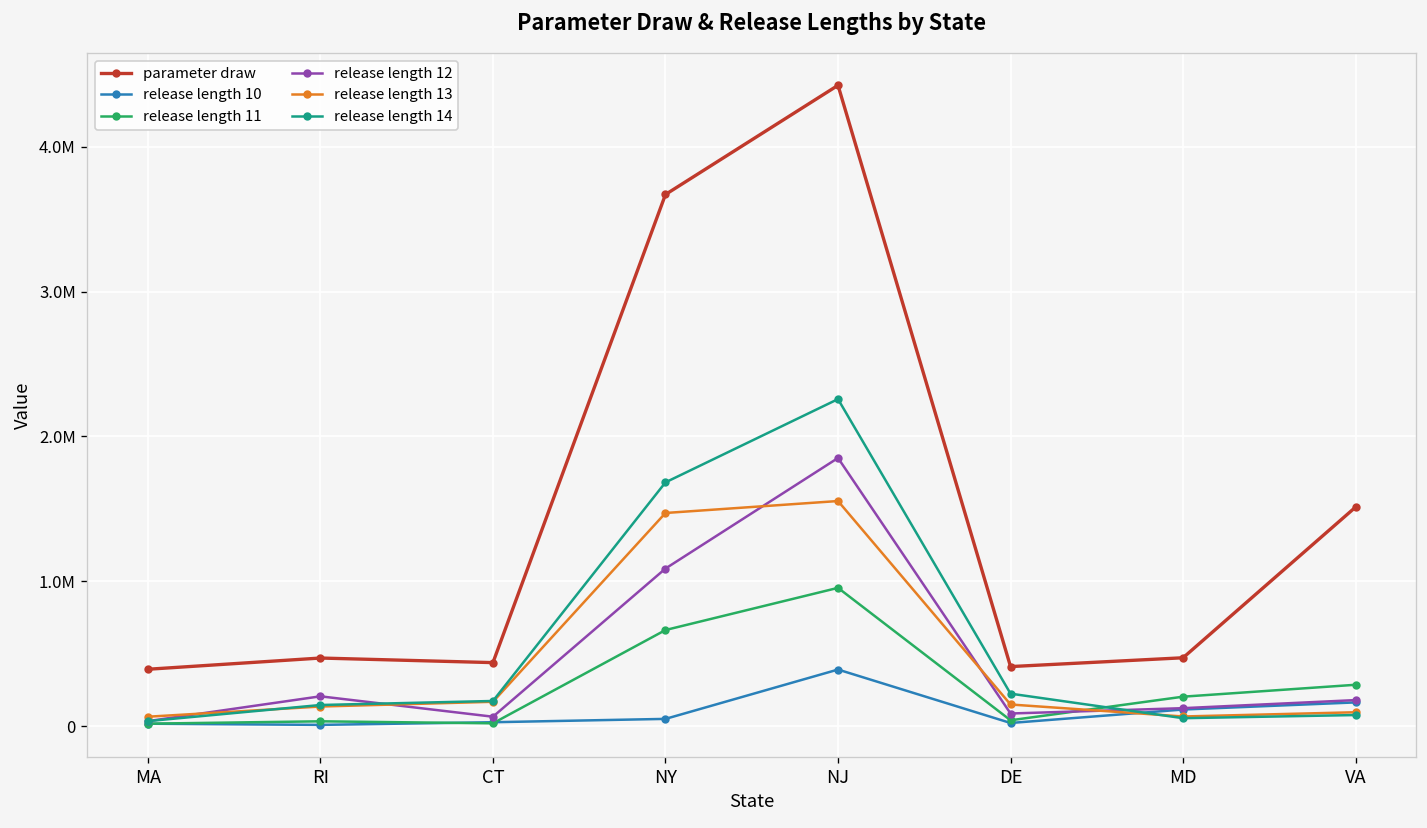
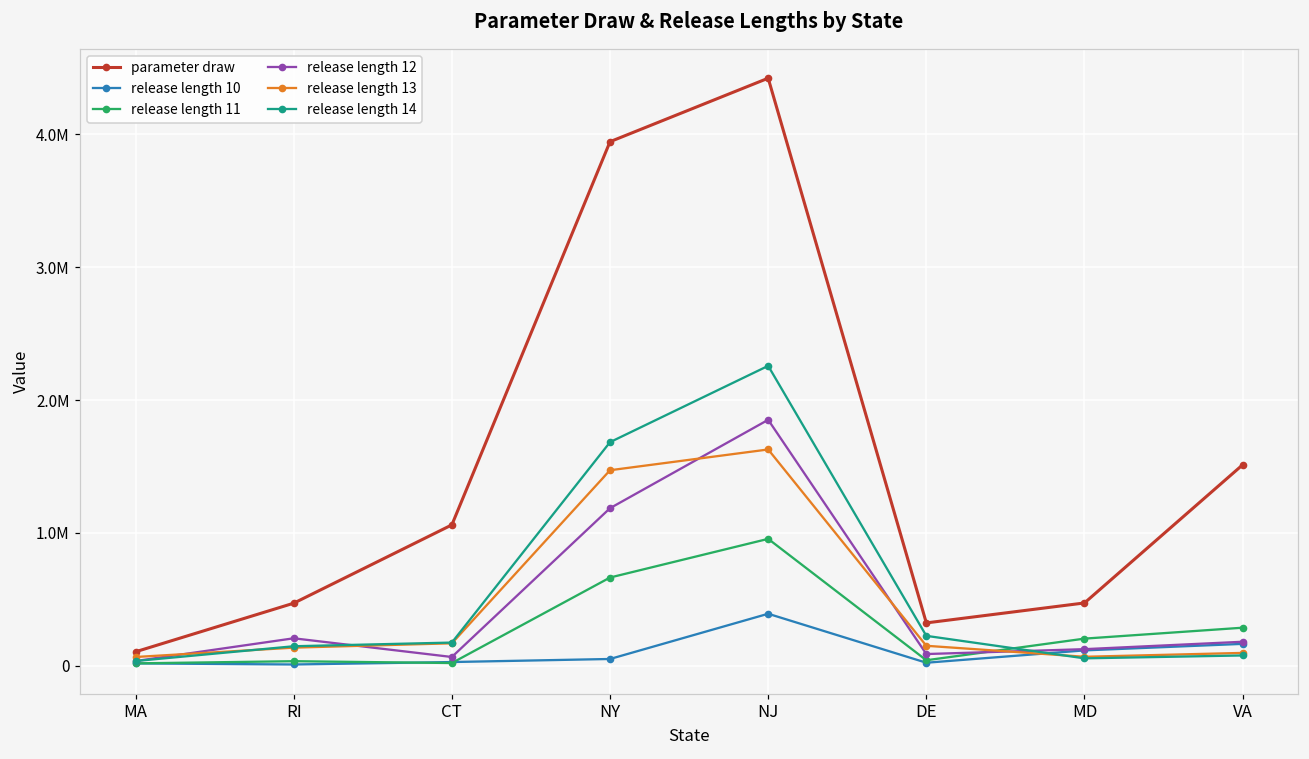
  {
    "parameter draw": {
-     "MA": 390000,
+     "MA": 110000,
      "RI": 470000,
-     "CT": 440000,
-     "NY": 3670000,
+     "CT": 1060000,
+     "NY": 3950000,
      "NJ": 4420000,
-     "DE": 410000,
+     "DE": 320000,
      "MD": 470000,
      "VA": 1510000
    },
    "release length 10": {
      "RI": 10000,
      "NY": 50000,
      "NJ": 390000
    },
    "release length 12": {
      "RI": 210000,
      "CT": 70000,
-     "NY": 1090000,
+     "NY": 1190000,
      "NJ": 1850000,
      "DE": 90000
    },
    "release length 13": {
      "MA": 70000,
      "NY": 1470000,
-     "NJ": 1550000,
+     "NJ": 1630000,
      "DE": 150000
    }
  }
